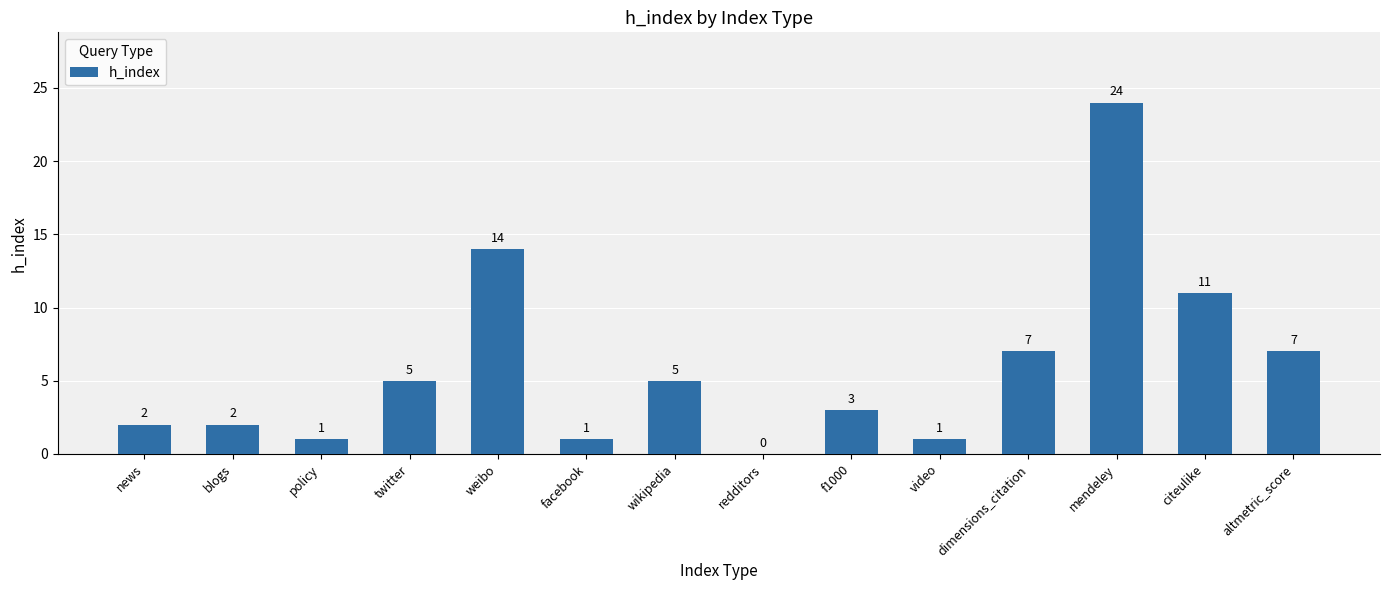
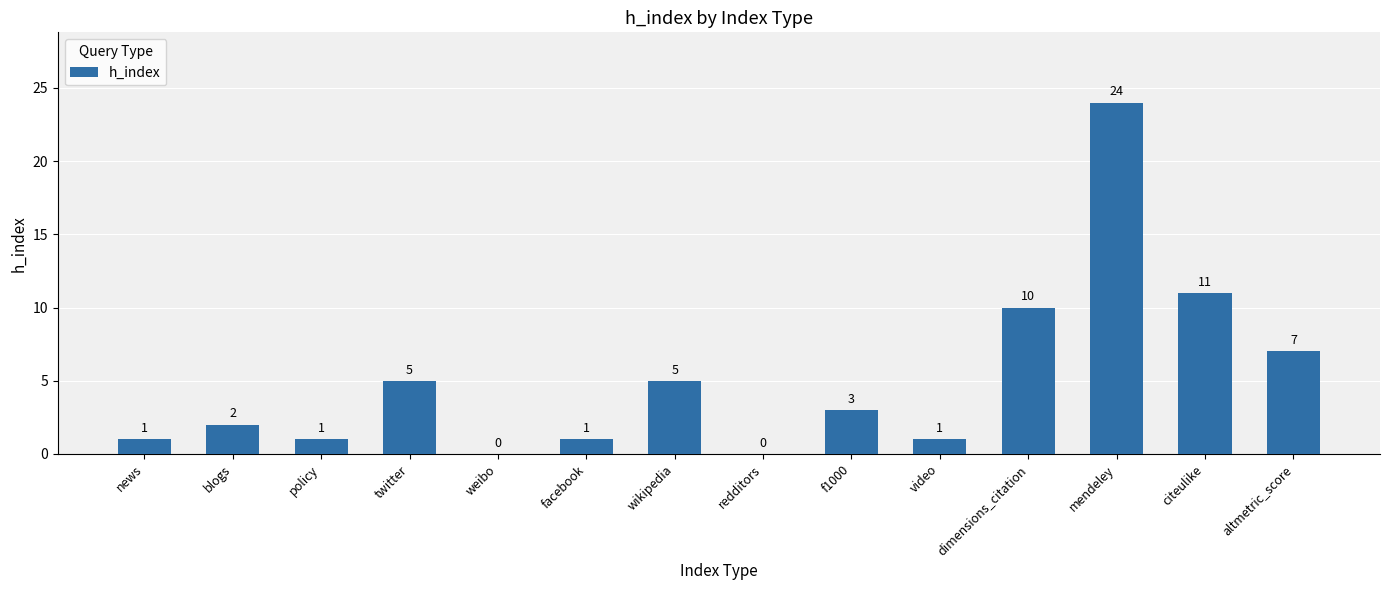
  {
-   "news": 2,
+   "news": 1,
    "blogs": 2,
    "policy": 1,
    "twitter": 5,
-   "weibo": 14,
+   "weibo": 0,
    "facebook": 1,
    "wikipedia": 5,
    "redditors": 0,
    "f1000": 3,
    "video": 1,
-   "dimensions_citation": 7,
+   "dimensions_citation": 10,
    "mendeley": 24,
    "citeulike": 11,
    "altmetric_score": 7
  }
